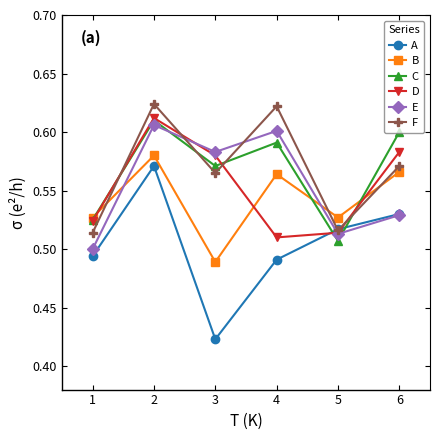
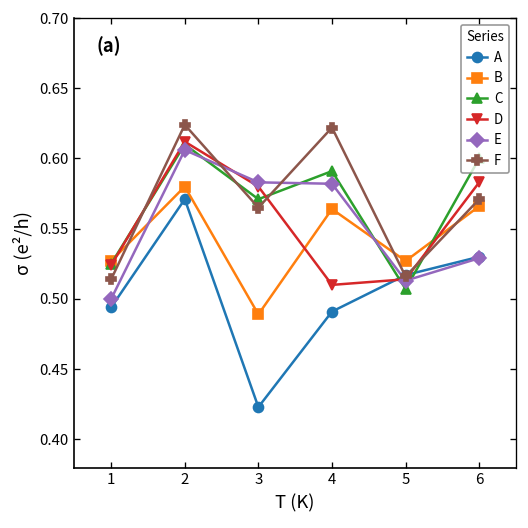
  {
    "A": {
      "1": 0.494,
      "2": 0.571,
      "3": 0.423,
      "4": 0.491
    },
    "B": {
      "2": 0.580,
      "3": 0.489,
      "4": 0.564,
      "5": 0.527,
      "6": 0.566
    },
    "C": {
      "3": 0.571,
      "4": 0.591,
      "5": 0.507
    },
    "D": {
      "3": 0.580,
      "4": 0.510,
      "6": 0.583
    },
    "E": {
      "1": 0.500,
      "2": 0.606,
      "3": 0.583,
-     "4": 0.601
+     "4": 0.582
    },
    "F": {
      "1": 0.514,
      "2": 0.624,
      "3": 0.565,
      "4": 0.622,
      "6": 0.571
    }
  }
